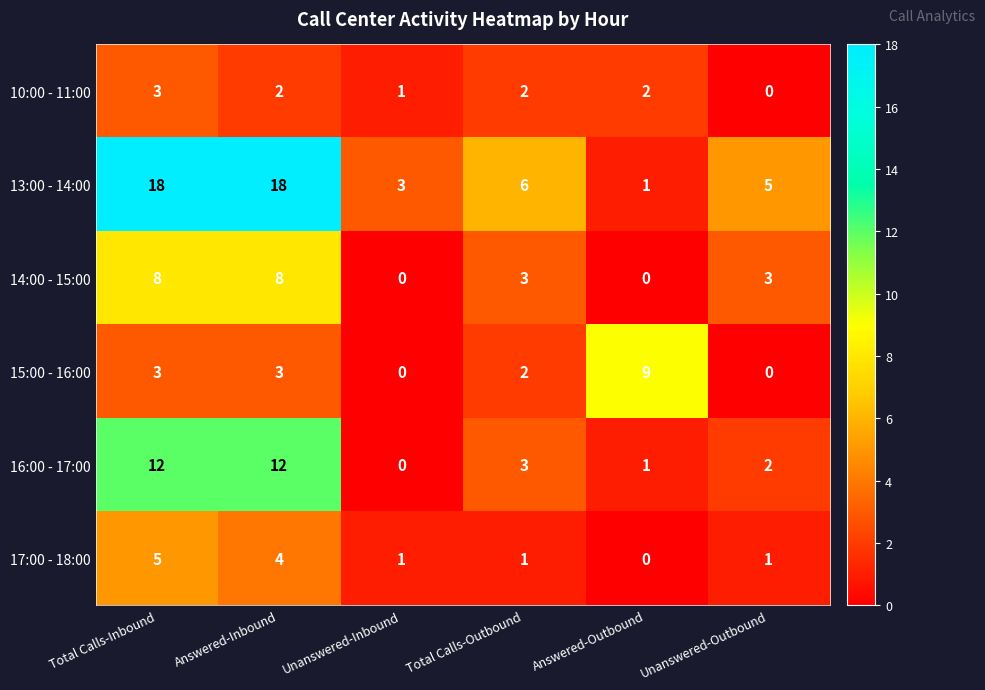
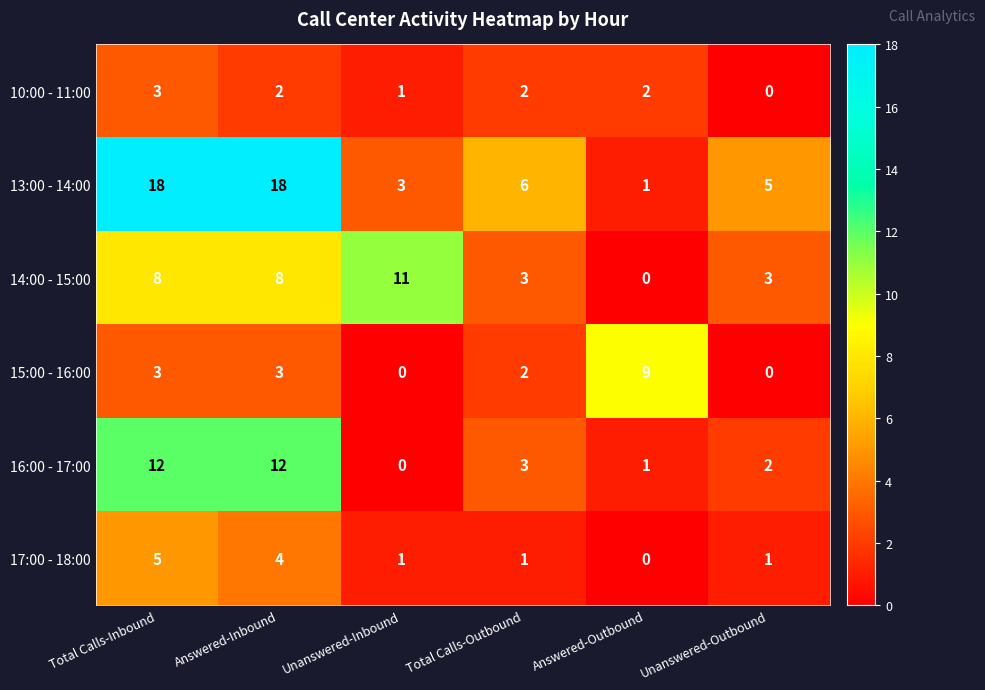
  {
    "10:00 - 11:00": {
      "Total Calls-Inbound": 3,
      "Answered-Inbound": 2,
      "Unanswered-Inbound": 1,
      "Total Calls-Outbound": 2,
      "Answered-Outbound": 2,
      "Unanswered-Outbound": 0
    },
    "13:00 - 14:00": {
      "Total Calls-Inbound": 18,
      "Answered-Inbound": 18,
      "Unanswered-Inbound": 3,
      "Total Calls-Outbound": 6,
      "Answered-Outbound": 1,
      "Unanswered-Outbound": 5
    },
    "14:00 - 15:00": {
      "Total Calls-Inbound": 8,
      "Answered-Inbound": 8,
-     "Unanswered-Inbound": 0,
+     "Unanswered-Inbound": 11,
      "Total Calls-Outbound": 3,
      "Answered-Outbound": 0,
      "Unanswered-Outbound": 3
    },
    "15:00 - 16:00": {
      "Total Calls-Inbound": 3,
      "Answered-Inbound": 3,
      "Unanswered-Inbound": 0,
      "Total Calls-Outbound": 2,
      "Answered-Outbound": 9,
      "Unanswered-Outbound": 0
    },
    "16:00 - 17:00": {
      "Total Calls-Inbound": 12,
      "Answered-Inbound": 12,
      "Unanswered-Inbound": 0,
      "Total Calls-Outbound": 3,
      "Answered-Outbound": 1,
      "Unanswered-Outbound": 2
    },
    "17:00 - 18:00": {
      "Total Calls-Inbound": 5,
      "Answered-Inbound": 4,
      "Unanswered-Inbound": 1,
      "Total Calls-Outbound": 1,
      "Answered-Outbound": 0,
      "Unanswered-Outbound": 1
    }
  }
